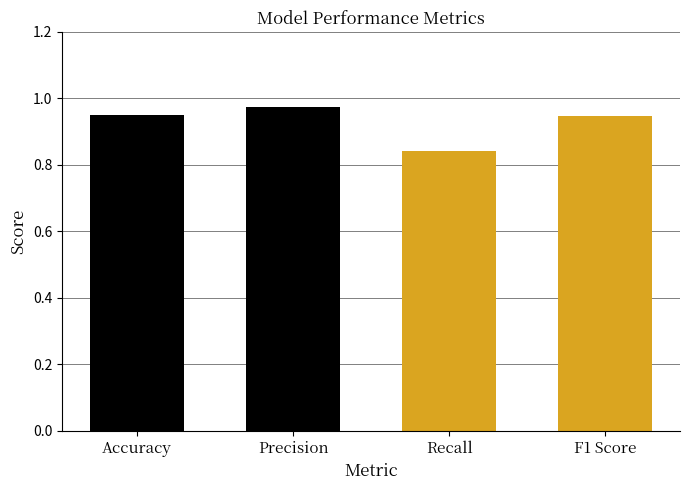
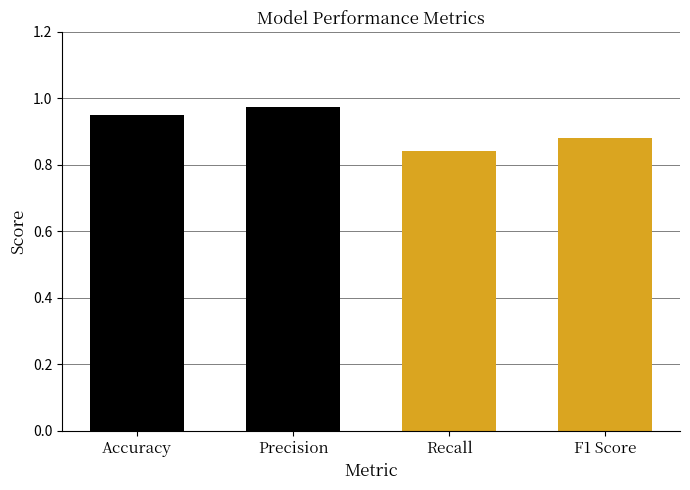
  {
    "Accuracy": 0.95,
    "Precision": 0.98,
    "Recall": 0.84,
-   "F1 Score": 0.95
+   "F1 Score": 0.88
  }
